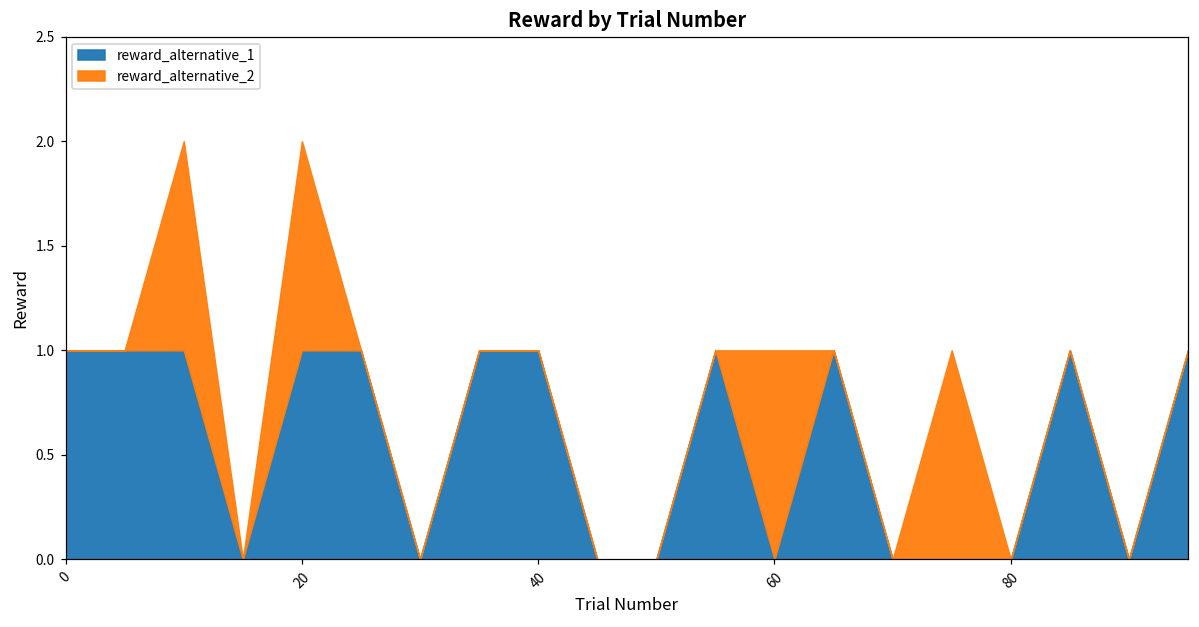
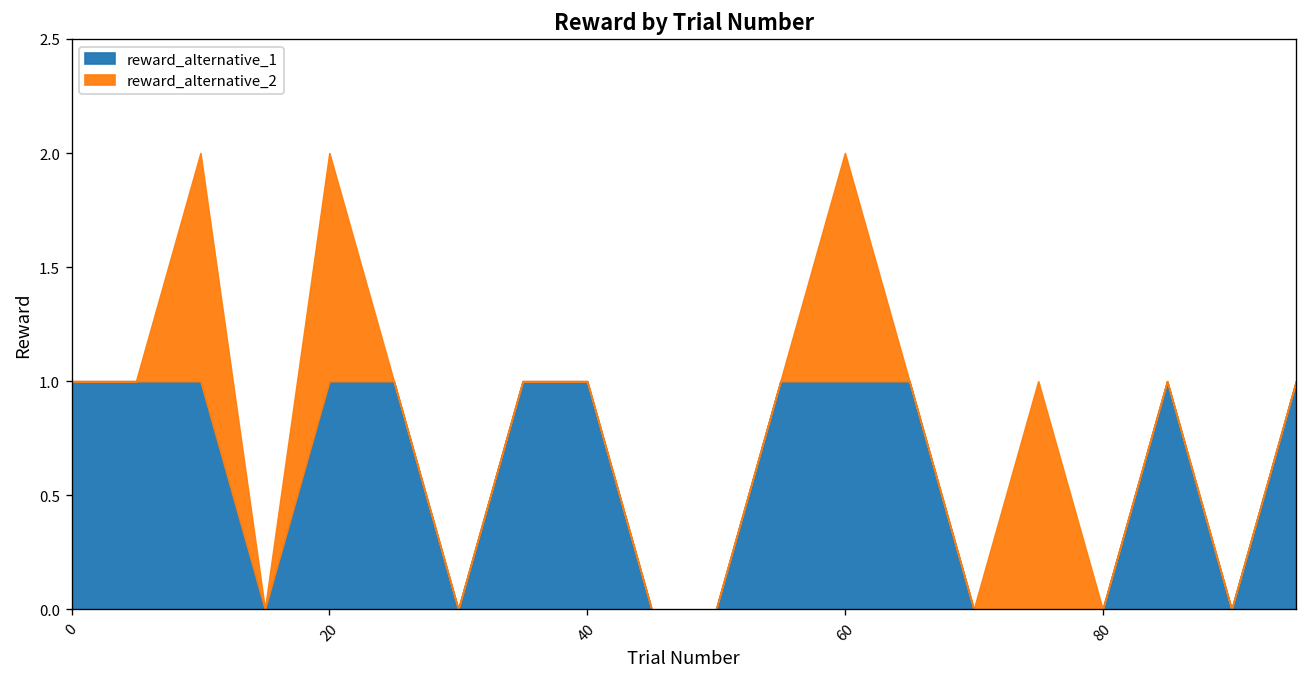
  {
    "reward_alternative_1": {
      "20": 1,
-     "60": 0
+     "60": 1
    },
    "reward_alternative_2": {
      "20": 1,
      "60": 1
    }
  }
